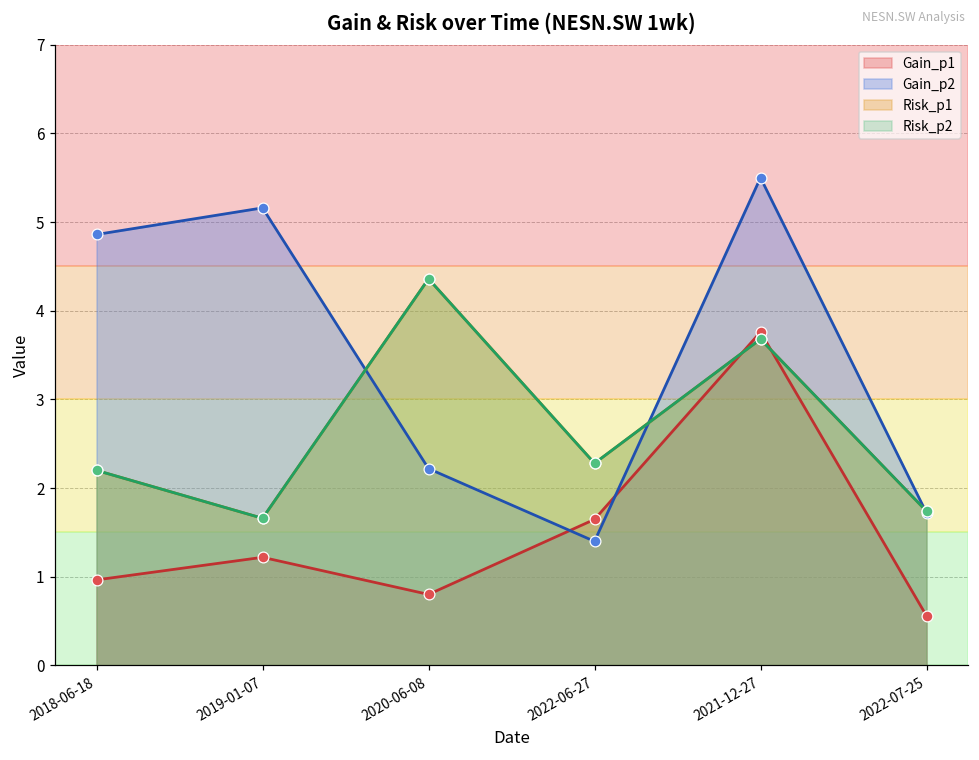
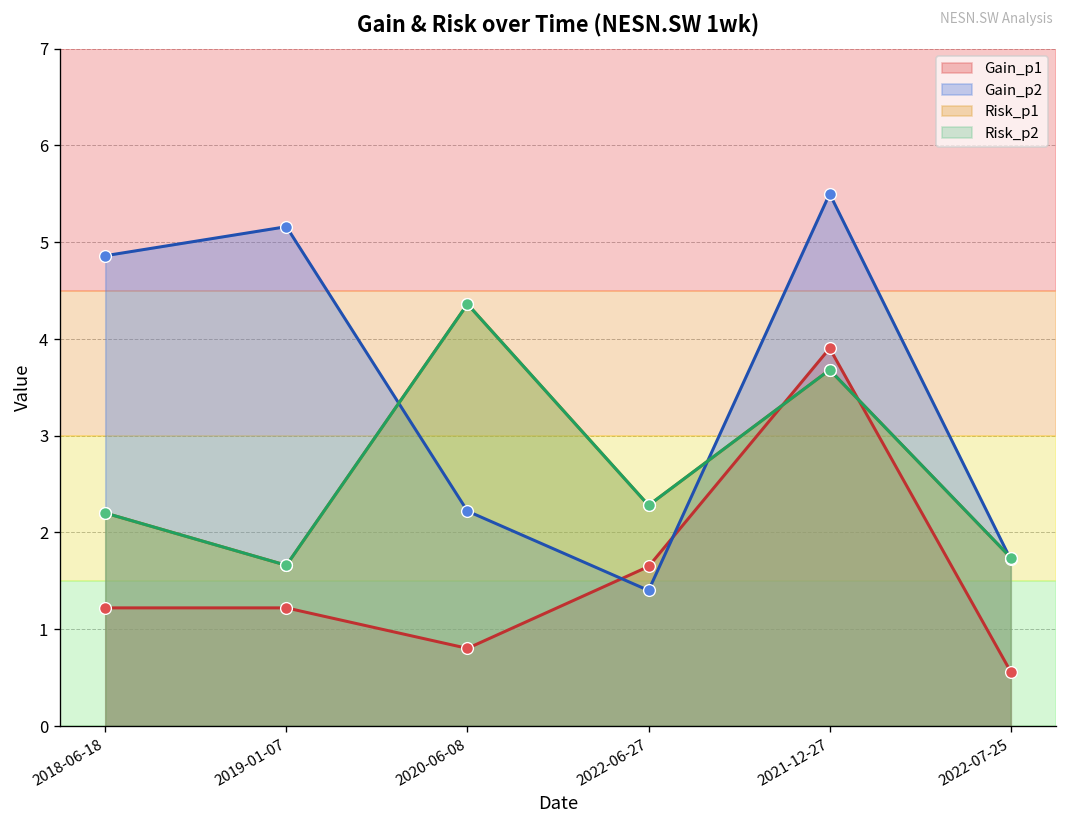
  {
    "Gain_p1": {
-     "2018-06-18": 1.0,
+     "2018-06-18": 1.2,
      "2019-01-07": 1.2,
      "2020-06-08": 0.8,
      "2022-06-27": 1.6,
-     "2021-12-27": 3.8,
+     "2021-12-27": 3.9,
      "2022-07-25": 0.6
    }
  }
